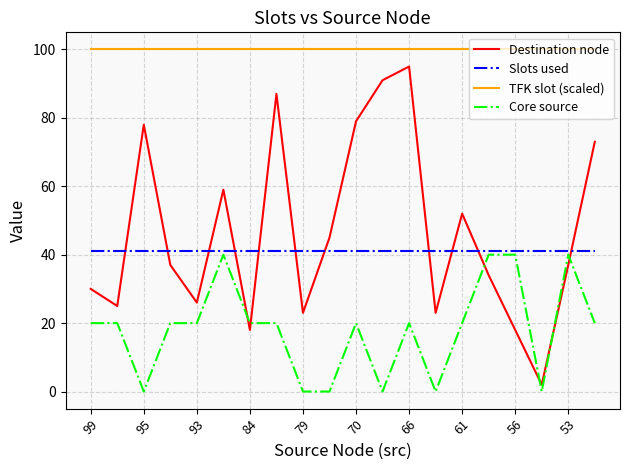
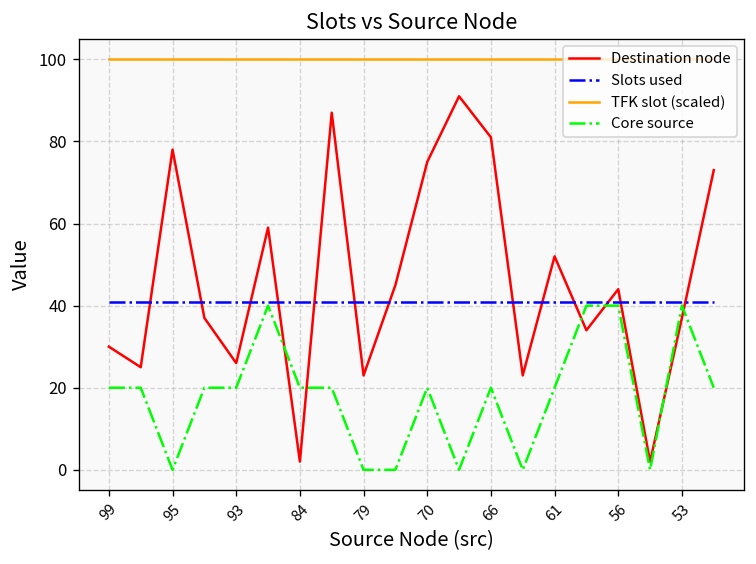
  {
    "Destination node": {
      "99": 30,
      "95": 78,
      "93": 26,
-     "84": 18,
+     "84": 2,
      "79": 23,
-     "70": 79,
-     "66": 95,
+     "70": 75,
+     "66": 81,
      "61": 52,
-     "56": 18,
+     "56": 44,
      "53": 37
    },
    "Slots used": {
      "99": 41,
      "95": 41,
      "93": 41,
      "84": 41,
      "79": 41,
      "70": 41,
      "66": 41,
      "61": 41,
      "56": 41,
      "53": 41
    },
    "TFK slot (scaled)": {
      "99": 100,
      "95": 100,
      "93": 100,
      "84": 100,
      "79": 100,
      "70": 100,
      "66": 100,
      "61": 100
    },
    "Core source": {
      "99": 20,
      "95": 0,
      "93": 20,
      "84": 20,
      "79": 0,
      "70": 20,
      "66": 20,
      "61": 20,
      "56": 40,
      "53": 40
    }
  }
